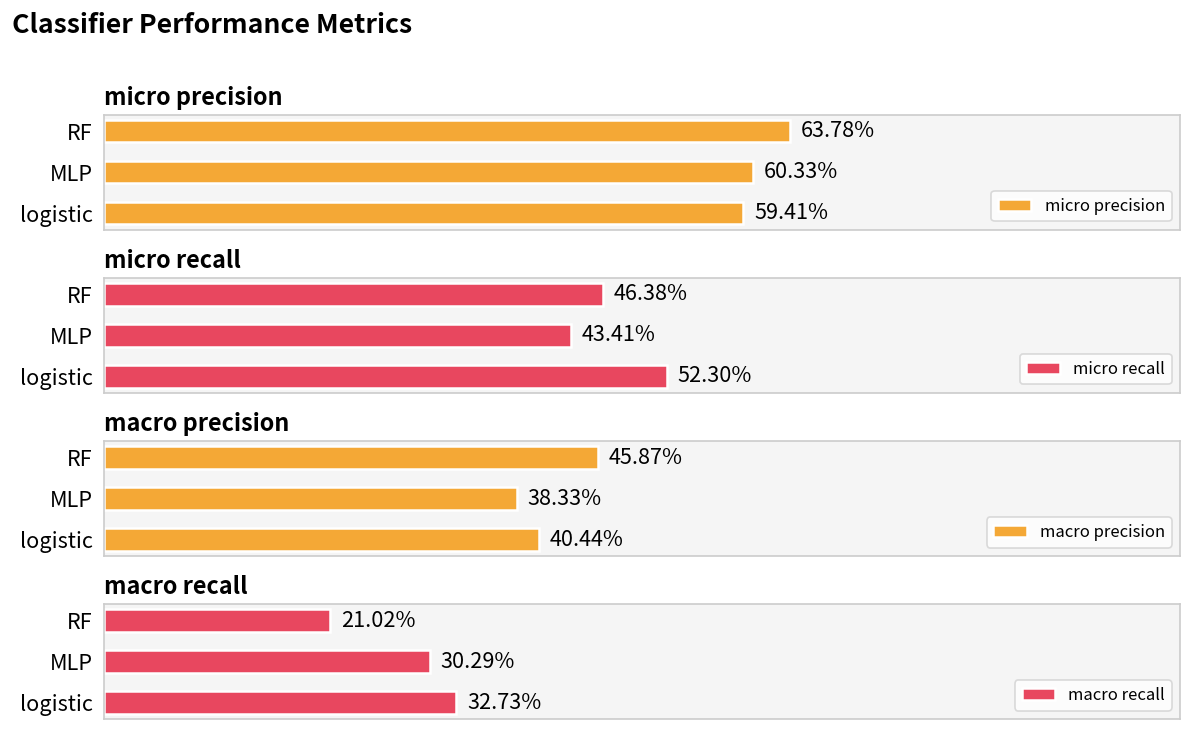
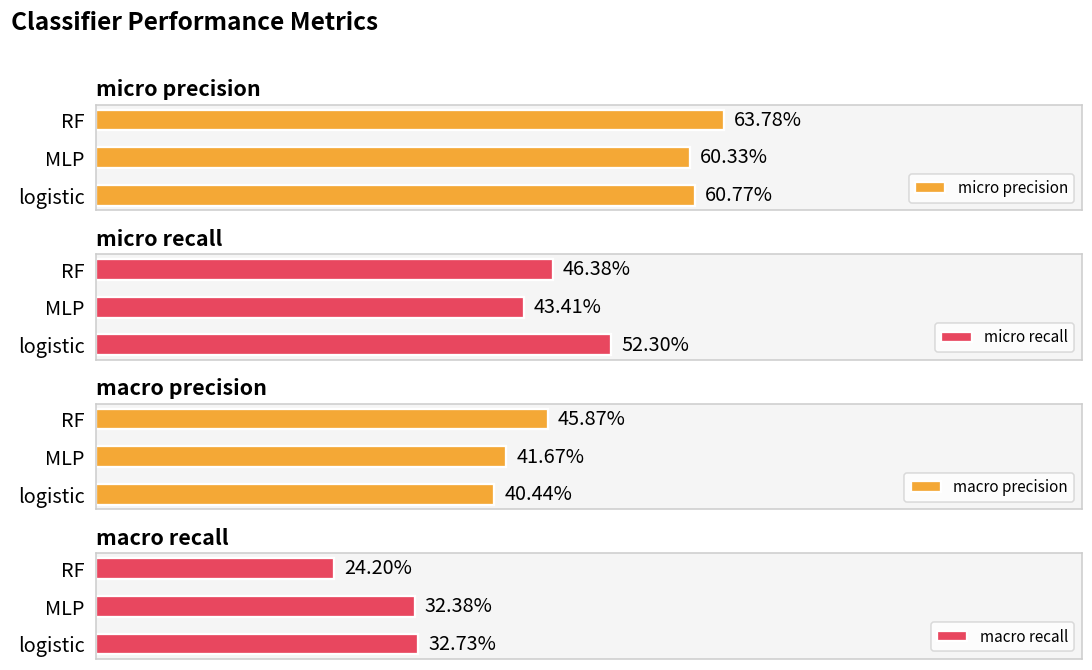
  {
    "micro precision": {
      "RF": "63.78%",
      "MLP": "60.33%",
-     "logistic": "59.41%"
+     "logistic": "60.77%"
    },
    "micro recall": {
      "RF": "46.38%",
      "MLP": "43.41%",
      "logistic": "52.30%"
    },
    "macro precision": {
      "RF": "45.87%",
-     "MLP": "38.33%",
+     "MLP": "41.67%",
      "logistic": "40.44%"
    },
    "macro recall": {
-     "RF": "21.02%",
-     "MLP": "30.29%",
+     "RF": "24.20%",
+     "MLP": "32.38%",
      "logistic": "32.73%"
    }
  }
